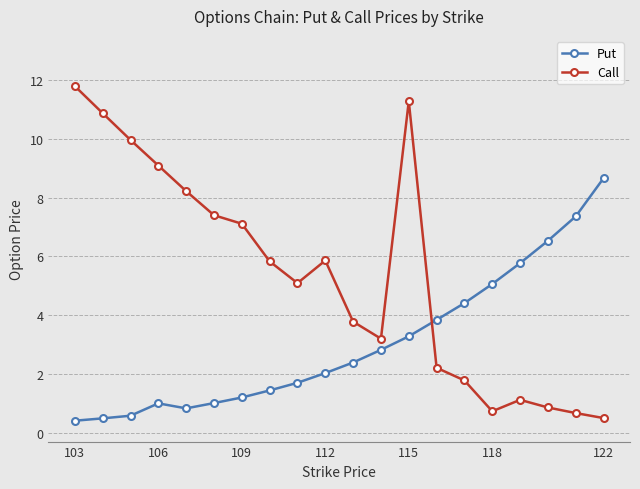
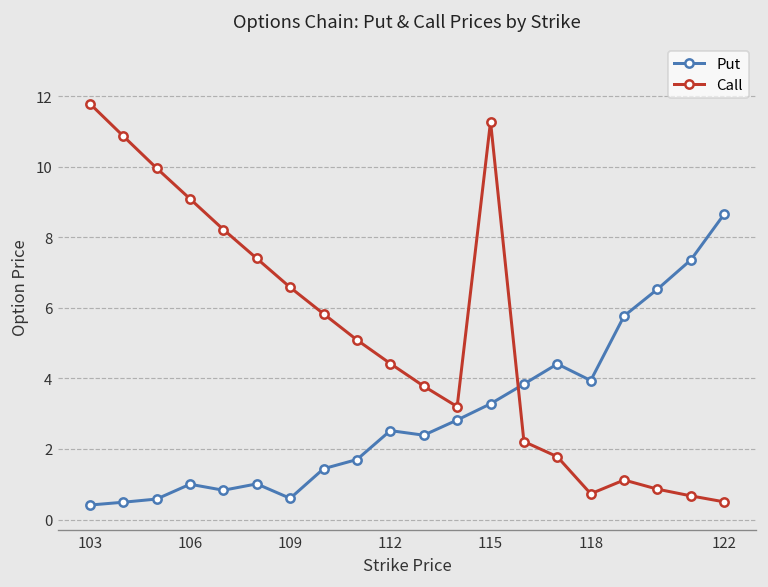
  {
    "Put": {
      "103": 0.4,
      "106": 1.0,
-     "109": 1.2,
-     "112": 2.0,
+     "109": 0.6,
+     "112": 2.5,
      "115": 3.3,
-     "118": 5.1,
+     "118": 3.9,
      "122": 8.7
    },
    "Call": {
      "103": 11.8,
      "106": 9.1,
-     "109": 7.1,
-     "112": 5.9,
+     "109": 6.6,
+     "112": 4.4,
      "115": 11.3,
      "118": 0.7,
      "122": 0.5
    }
  }
